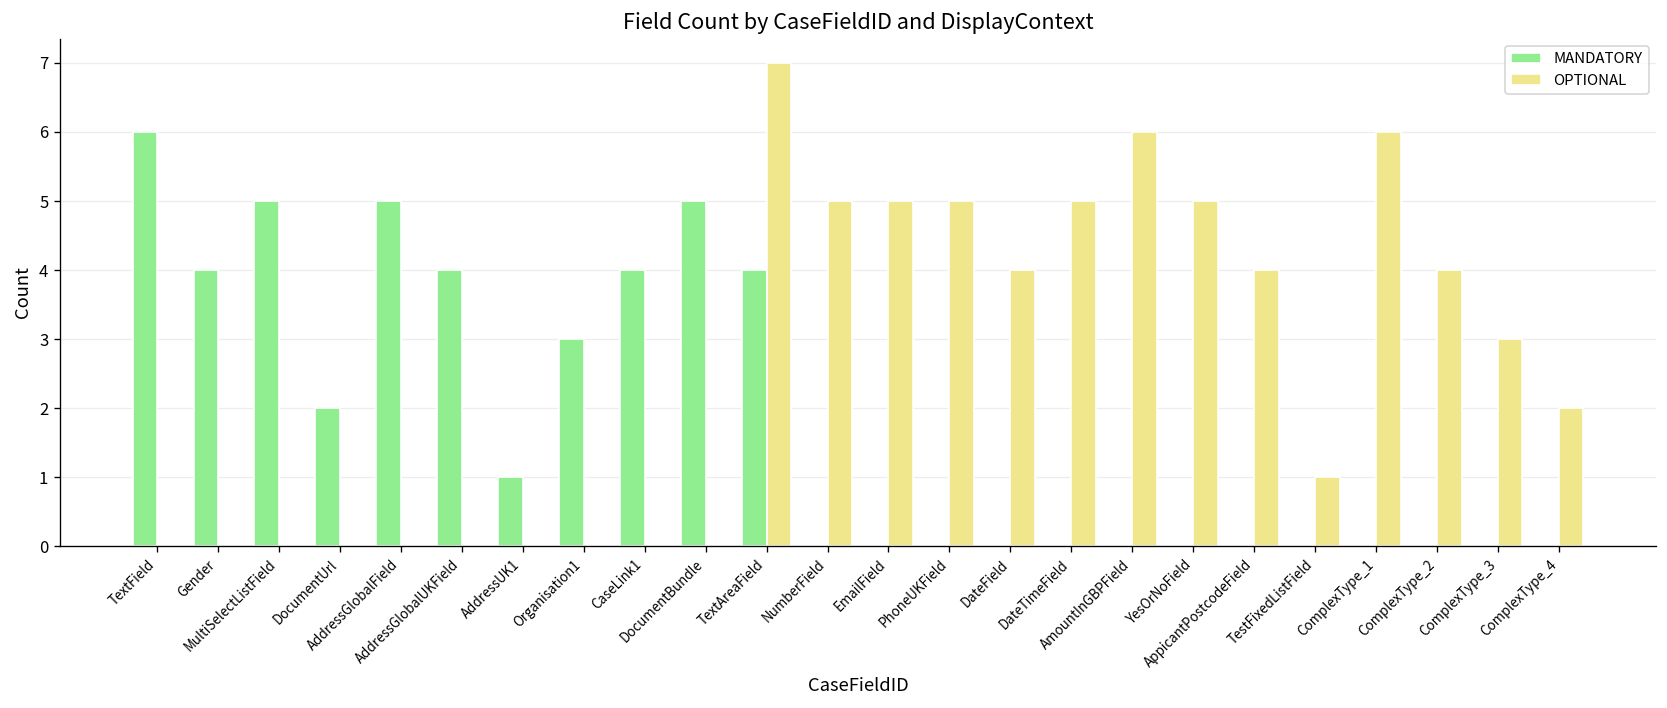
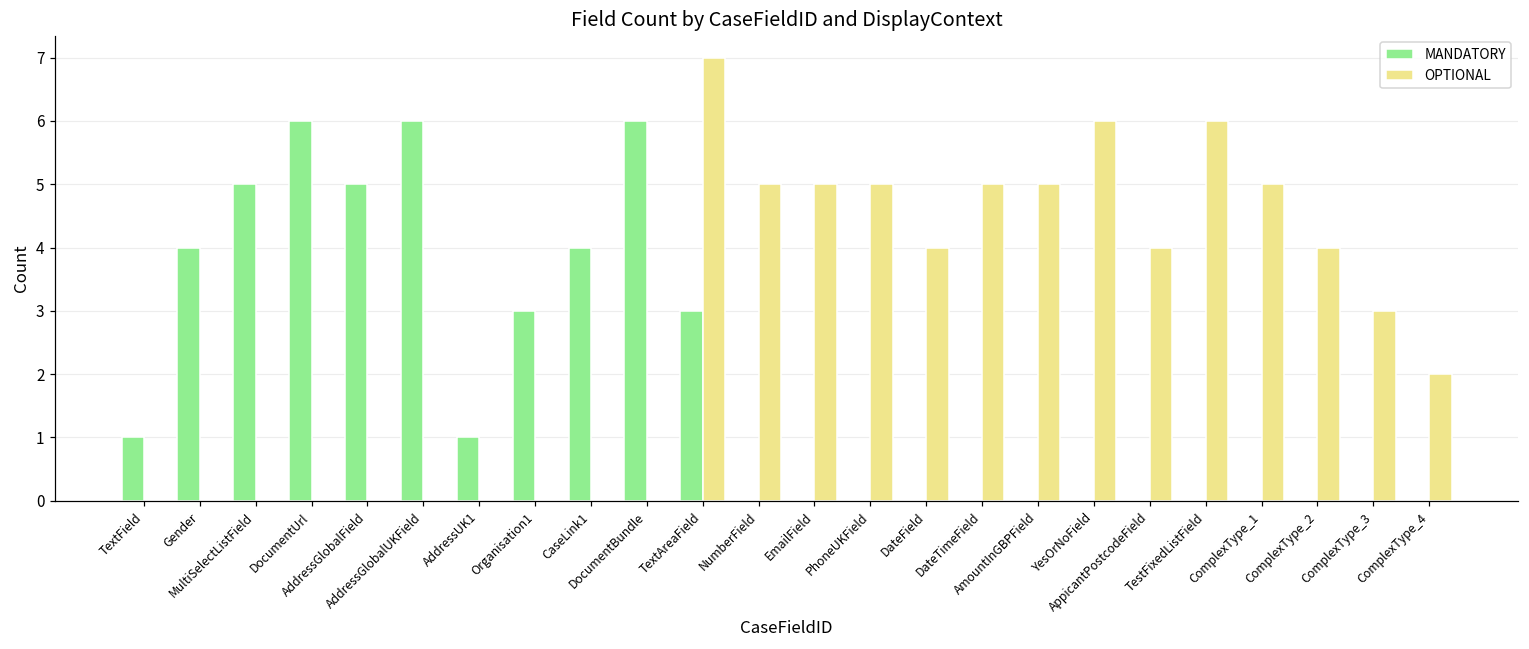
  {
    "MANDATORY": {
-     "TextField": 6,
+     "TextField": 1,
      "Gender": 4,
      "MultiSelectListField": 5,
-     "DocumentUrl": 2,
+     "DocumentUrl": 6,
      "AddressGlobalField": 5,
-     "AddressGlobalUKField": 4,
+     "AddressGlobalUKField": 6,
      "AddressUK1": 1,
      "Organisation1": 3,
      "CaseLink1": 4,
-     "DocumentBundle": 5,
-     "TextAreaField": 4,
+     "DocumentBundle": 6,
+     "TextAreaField": 3,
      "NumberField": 0,
      "EmailField": 0,
      "PhoneUKField": 0,
      "DateField": 0,
      "DateTimeField": 0,
      "AmountInGBPField": 0,
      "YesOrNoField": 0,
      "AppicantPostcodeField": 0,
      "TestFixedListField": 0,
      "ComplexType_1": 0,
      "ComplexType_2": 0,
      "ComplexType_3": 0,
      "ComplexType_4": 0
    },
    "OPTIONAL": {
      "TextField": 0,
      "Gender": 0,
      "MultiSelectListField": 0,
      "DocumentUrl": 0,
      "AddressGlobalField": 0,
      "AddressGlobalUKField": 0,
      "AddressUK1": 0,
      "Organisation1": 0,
      "CaseLink1": 0,
      "DocumentBundle": 0,
      "TextAreaField": 7,
      "NumberField": 5,
      "EmailField": 5,
      "PhoneUKField": 5,
      "DateField": 4,
      "DateTimeField": 5,
-     "AmountInGBPField": 6,
-     "YesOrNoField": 5,
+     "AmountInGBPField": 5,
+     "YesOrNoField": 6,
      "AppicantPostcodeField": 4,
-     "TestFixedListField": 1,
-     "ComplexType_1": 6,
+     "TestFixedListField": 6,
+     "ComplexType_1": 5,
      "ComplexType_2": 4,
      "ComplexType_3": 3,
      "ComplexType_4": 2
    }
  }
